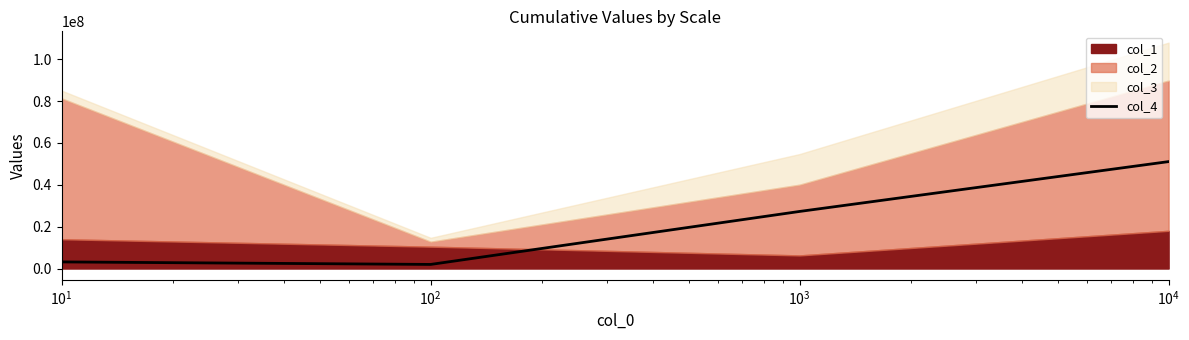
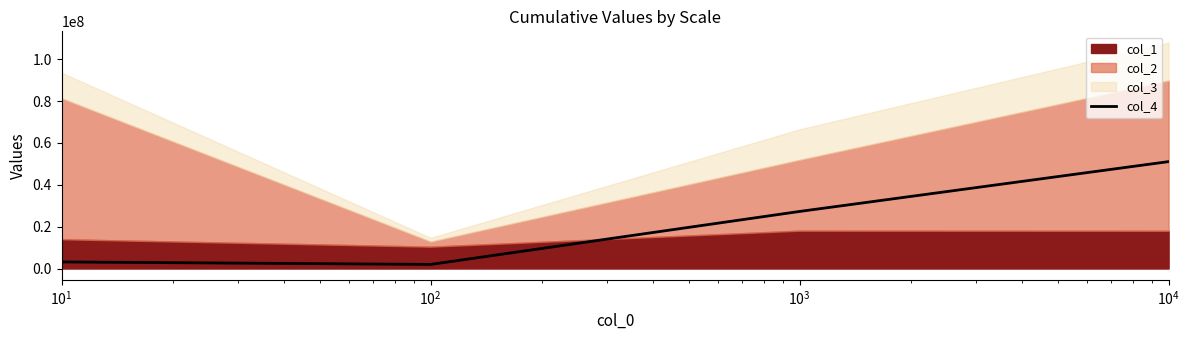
  {
    "col_4": {
      "10^1": 3000000,
      "10^2": 2000000,
      "10^3": 27000000,
      "10^4": 51000000
    },
    "col_1": {
      "10^1": 14000000,
      "10^2": 10000000,
-     "10^3": 6000000,
+     "10^3": 18000000,
      "10^4": 18000000
    },
    "col_2": {
      "10^1": 67000000,
      "10^2": 2000000,
      "10^3": 34000000,
      "10^4": 72000000
    },
    "col_3": {
-     "10^1": 4000000,
+     "10^1": 12000000,
      "10^2": 2000000,
      "10^3": 15000000,
      "10^4": 18000000
    }
  }
